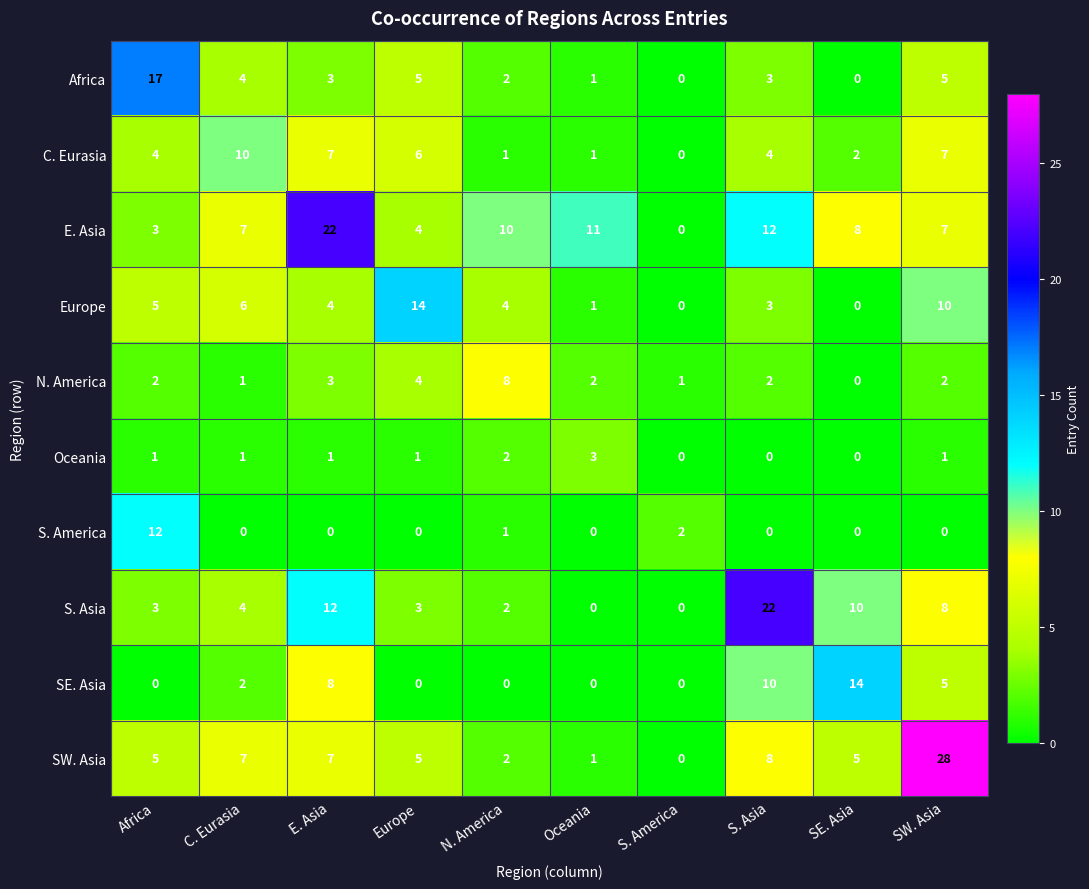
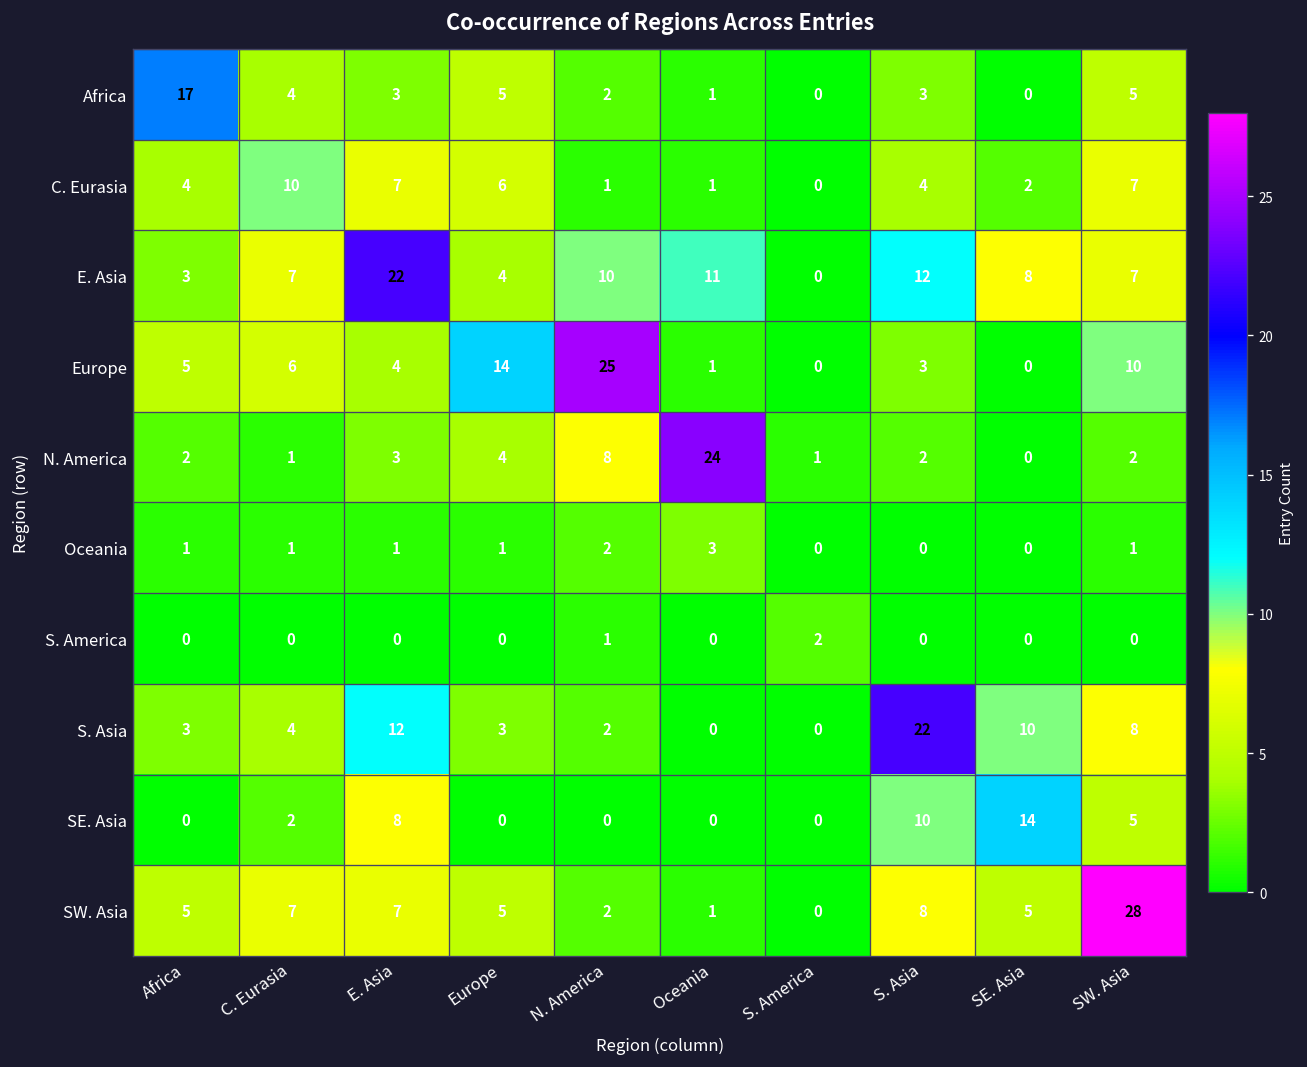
  {
    "Africa": {
      "Africa": 17,
      "C. Eurasia": 4,
      "E. Asia": 3,
      "Europe": 5,
      "N. America": 2,
      "Oceania": 1,
      "S. America": 0,
      "S. Asia": 3,
      "SE. Asia": 0,
      "SW. Asia": 5
    },
    "C. Eurasia": {
      "Africa": 4,
      "C. Eurasia": 10,
      "E. Asia": 7,
      "Europe": 6,
      "N. America": 1,
      "Oceania": 1,
      "S. America": 0,
      "S. Asia": 4,
      "SE. Asia": 2,
      "SW. Asia": 7
    },
    "E. Asia": {
      "Africa": 3,
      "C. Eurasia": 7,
      "E. Asia": 22,
      "Europe": 4,
      "N. America": 10,
      "Oceania": 11,
      "S. America": 0,
      "S. Asia": 12,
      "SE. Asia": 8,
      "SW. Asia": 7
    },
    "Europe": {
      "Africa": 5,
      "C. Eurasia": 6,
      "E. Asia": 4,
      "Europe": 14,
-     "N. America": 4,
+     "N. America": 25,
      "Oceania": 1,
      "S. America": 0,
      "S. Asia": 3,
      "SE. Asia": 0,
      "SW. Asia": 10
    },
    "N. America": {
      "Africa": 2,
      "C. Eurasia": 1,
      "E. Asia": 3,
      "Europe": 4,
      "N. America": 8,
-     "Oceania": 2,
+     "Oceania": 24,
      "S. America": 1,
      "S. Asia": 2,
      "SE. Asia": 0,
      "SW. Asia": 2
    },
    "Oceania": {
      "Africa": 1,
      "C. Eurasia": 1,
      "E. Asia": 1,
      "Europe": 1,
      "N. America": 2,
      "Oceania": 3,
      "S. America": 0,
      "S. Asia": 0,
      "SE. Asia": 0,
      "SW. Asia": 1
    },
    "S. America": {
-     "Africa": 12,
+     "Africa": 0,
      "C. Eurasia": 0,
      "E. Asia": 0,
      "Europe": 0,
      "N. America": 1,
      "Oceania": 0,
      "S. America": 2,
      "S. Asia": 0,
      "SE. Asia": 0,
      "SW. Asia": 0
    },
    "S. Asia": {
      "Africa": 3,
      "C. Eurasia": 4,
      "E. Asia": 12,
      "Europe": 3,
      "N. America": 2,
      "Oceania": 0,
      "S. America": 0,
      "S. Asia": 22,
      "SE. Asia": 10,
      "SW. Asia": 8
    },
    "SE. Asia": {
      "Africa": 0,
      "C. Eurasia": 2,
      "E. Asia": 8,
      "Europe": 0,
      "N. America": 0,
      "Oceania": 0,
      "S. America": 0,
      "S. Asia": 10,
      "SE. Asia": 14,
      "SW. Asia": 5
    },
    "SW. Asia": {
      "Africa": 5,
      "C. Eurasia": 7,
      "E. Asia": 7,
      "Europe": 5,
      "N. America": 2,
      "Oceania": 1,
      "S. America": 0,
      "S. Asia": 8,
      "SE. Asia": 5,
      "SW. Asia": 28
    }
  }
